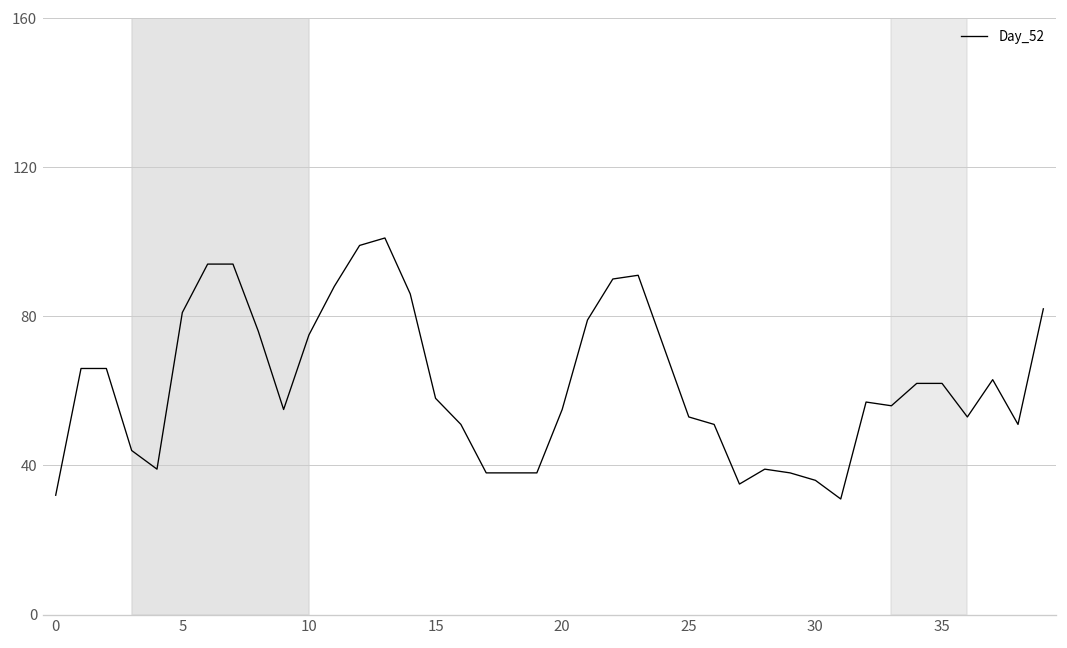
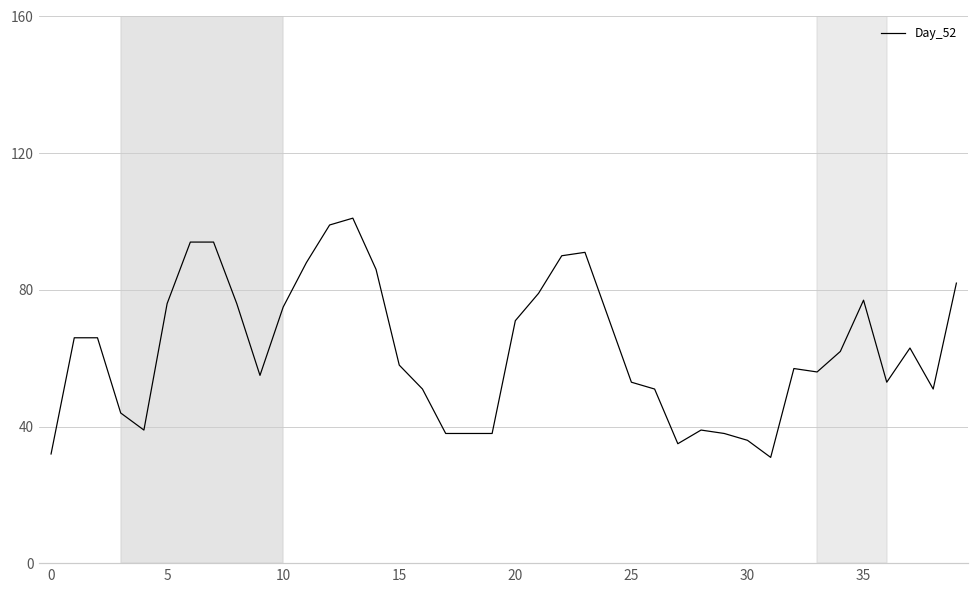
  {
    "0": 32,
-   "5": 81,
+   "5": 76,
    "10": 75,
    "15": 58,
-   "20": 55,
+   "20": 71,
    "25": 53,
    "30": 36,
-   "35": 62
+   "35": 77
  }
